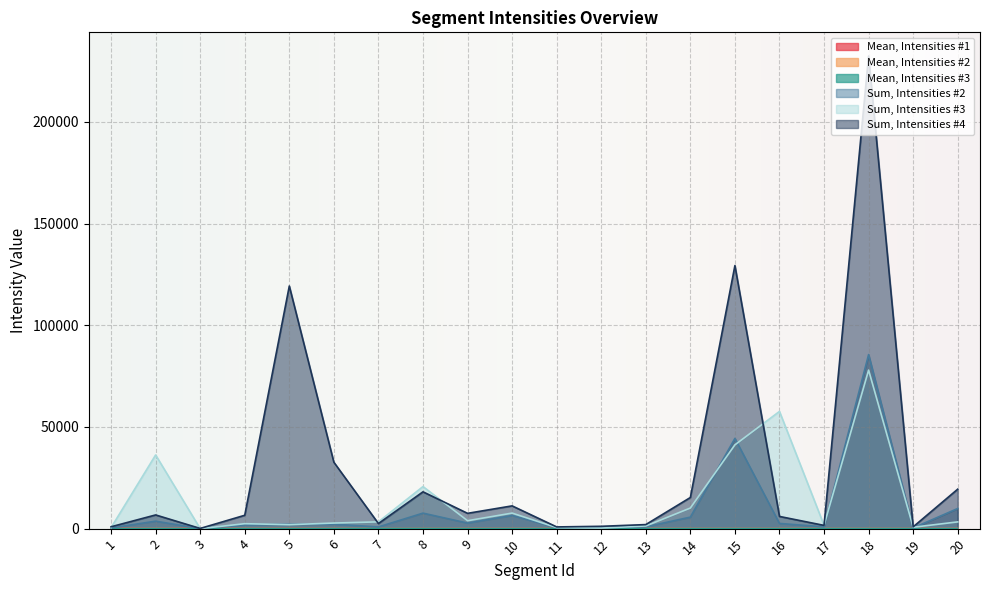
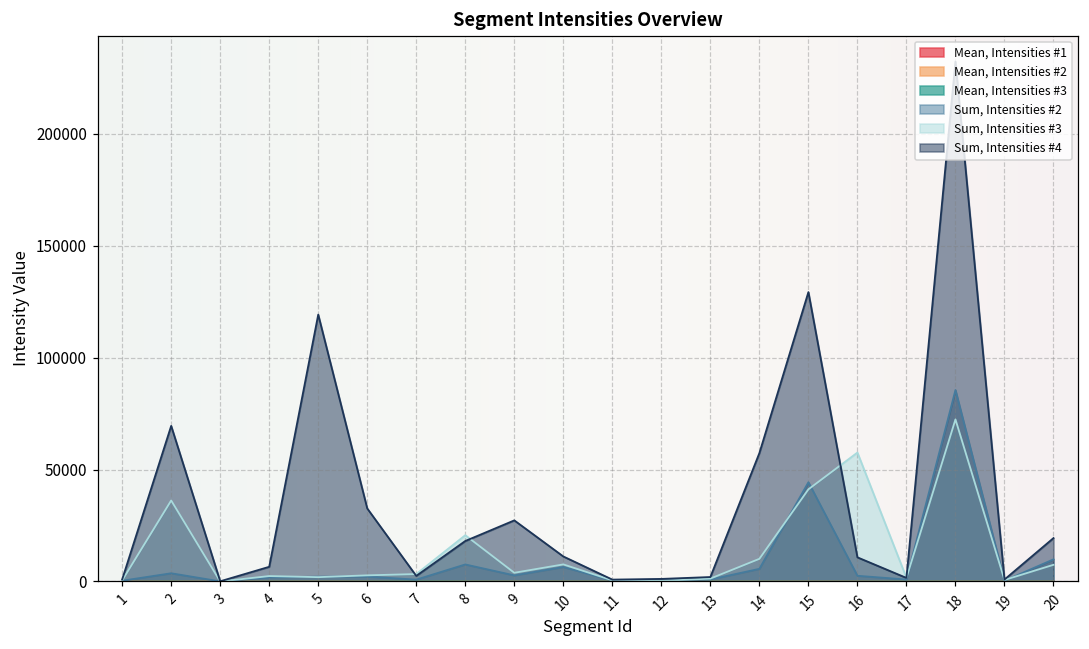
  {
    "Sum, Intensities #3": {
      "2": 36000,
      "8": 21000,
      "14": 10000,
      "15": 41000,
      "16": 58000,
-     "18": 78000,
-     "20": 3000
+     "18": 72000,
+     "20": 7000
    },
    "Sum, Intensities #4": {
-     "2": 7000,
+     "2": 70000,
      "4": 7000,
      "5": 119000,
      "6": 33000,
      "8": 18000,
-     "9": 8000,
+     "9": 27000,
      "10": 11000,
-     "14": 15000,
+     "14": 57000,
      "15": 129000,
-     "16": 6000,
+     "16": 11000,
      "20": 19000
    }
  }
